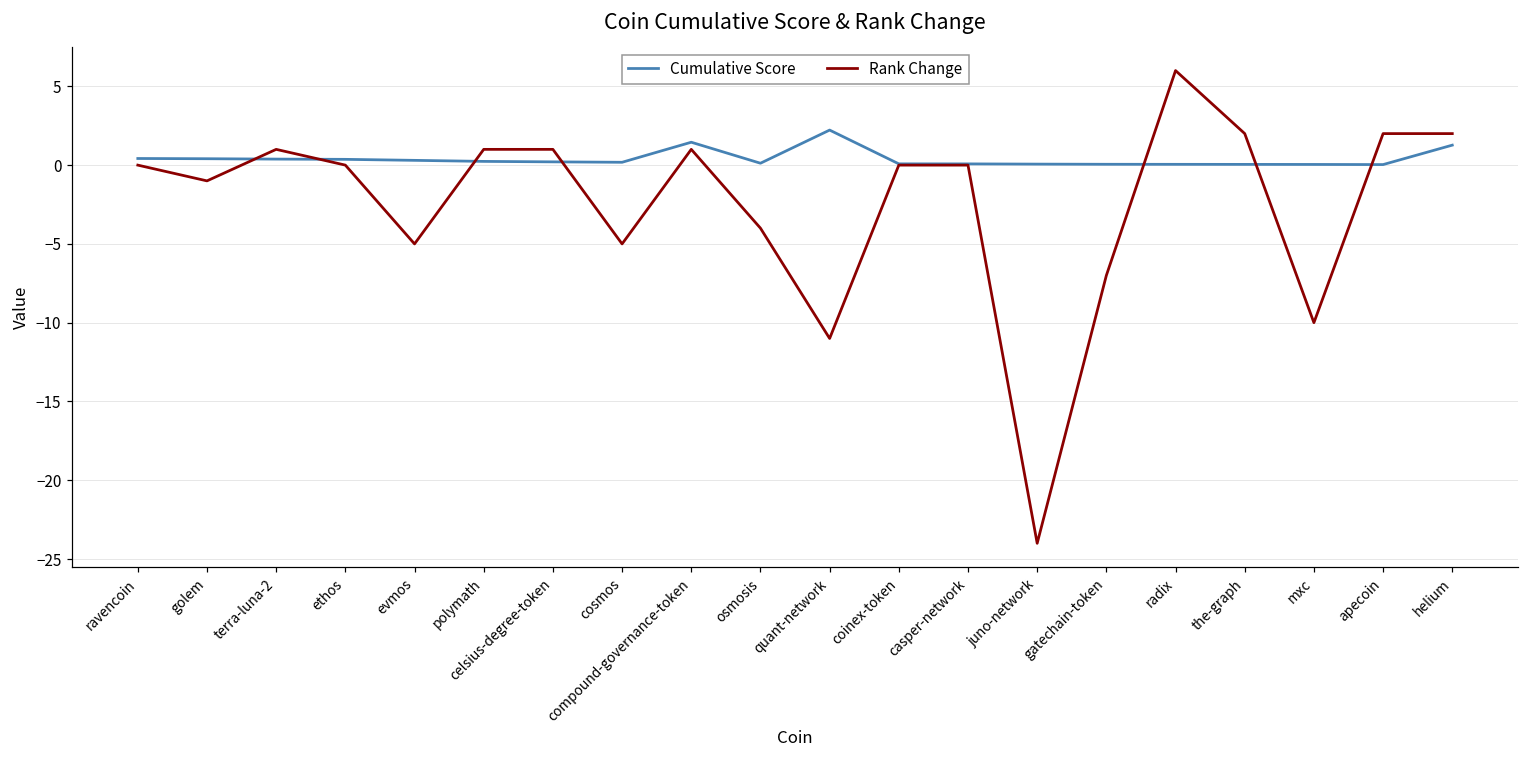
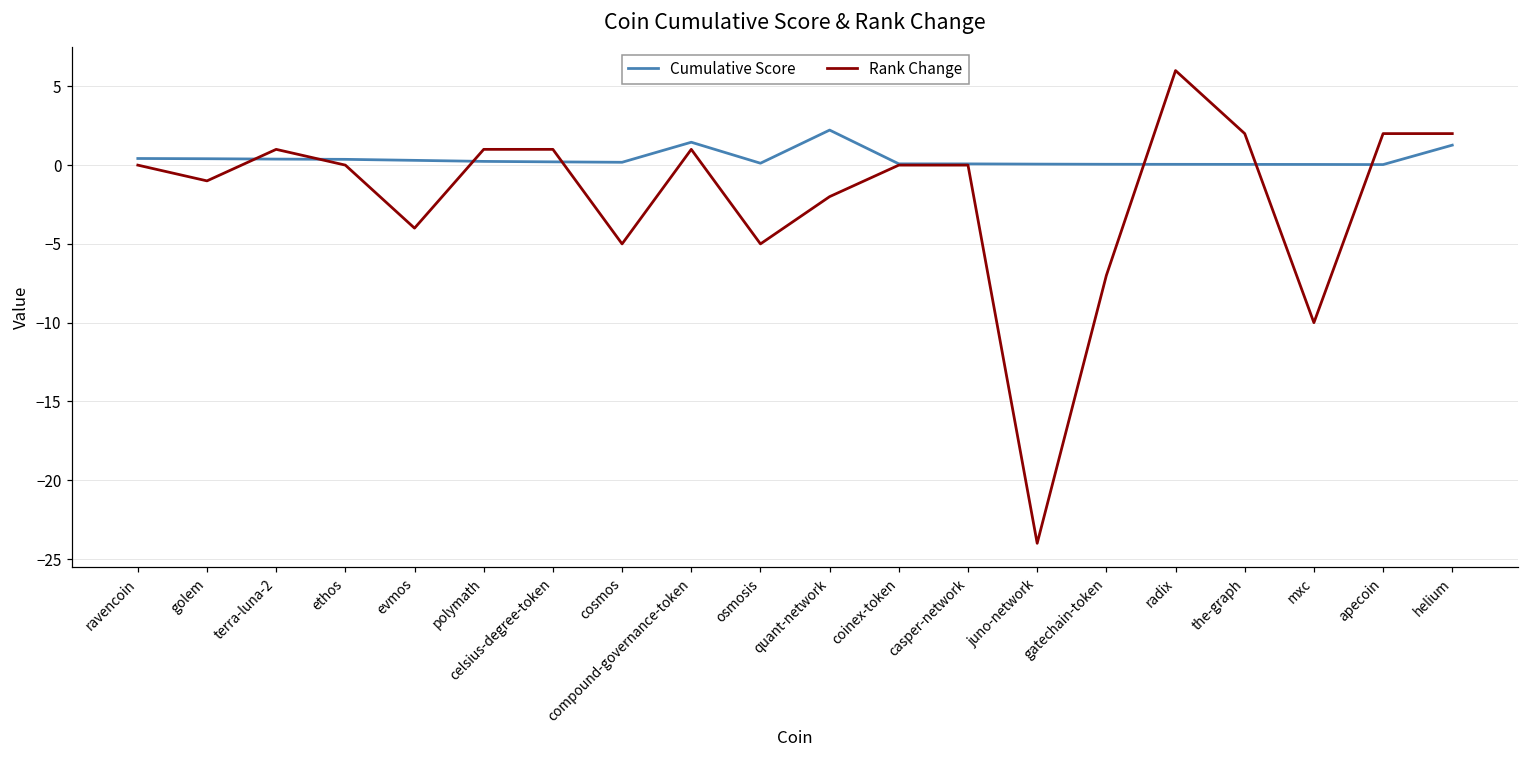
  {
    "Cumulative Score": {
      "ravencoin": 0.4,
      "golem": 0.4,
      "terra-luna-2": 0.4,
      "ethos": 0.4,
      "evmos": 0.3,
      "polymath": 0.2,
      "celsius-degree-token": 0.2,
      "cosmos": 0.2,
      "compound-governance-token": 1.5,
      "osmosis": 0,
      "quant-network": 2.2,
      "juno-network": 0,
      "gatechain-token": 0,
      "radix": 0,
      "the-graph": 0,
      "mxc": 0,
      "apecoin": 0,
      "helium": 1.3
    },
    "Rank Change": {
      "ravencoin": 0,
      "golem": -1,
      "terra-luna-2": 1,
      "ethos": 0,
-     "evmos": -5,
+     "evmos": -4,
      "polymath": 1,
      "celsius-degree-token": 1,
      "cosmos": -5,
      "compound-governance-token": 1,
-     "osmosis": -4,
-     "quant-network": -11,
+     "osmosis": -5,
+     "quant-network": -2,
      "juno-network": -24,
      "gatechain-token": -7,
      "radix": 6,
      "the-graph": 2,
      "mxc": -10,
      "apecoin": 2,
      "helium": 2
    }
  }
